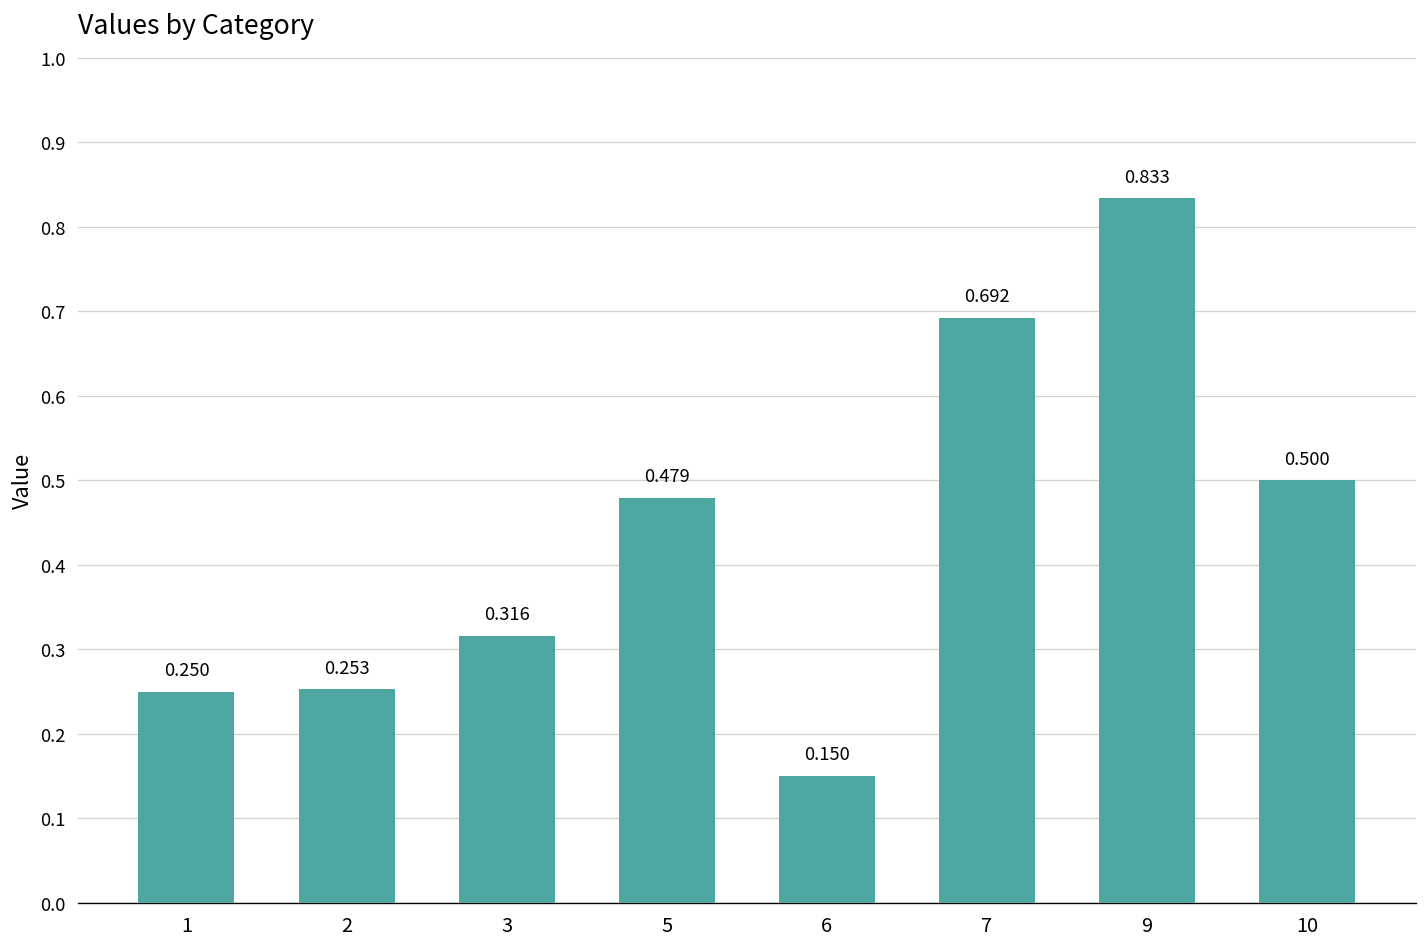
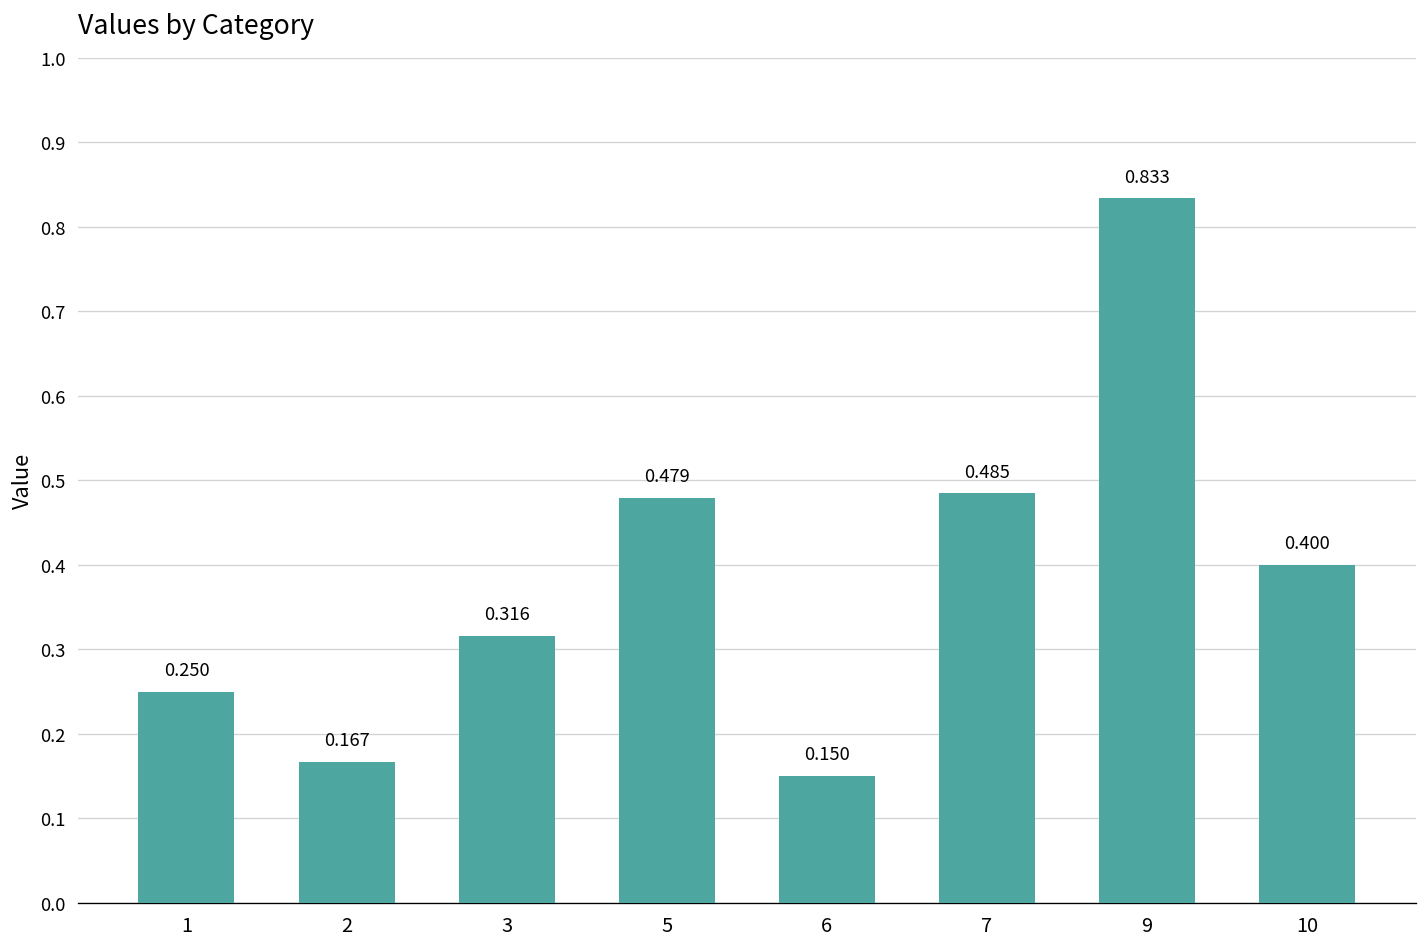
  {
    "1": 0.250,
-   "2": 0.253,
+   "2": 0.167,
    "3": 0.316,
    "5": 0.479,
    "6": 0.150,
-   "7": 0.692,
+   "7": 0.485,
    "9": 0.833,
-   "10": 0.500
+   "10": 0.400
  }
